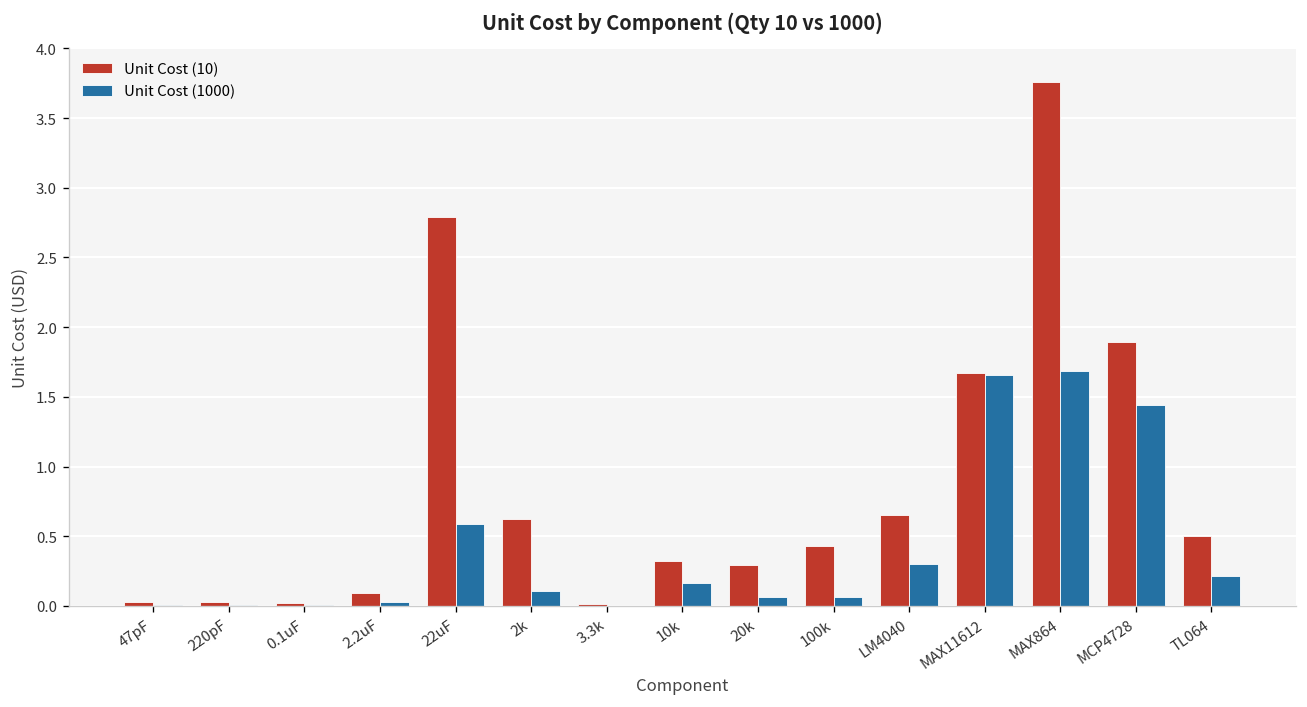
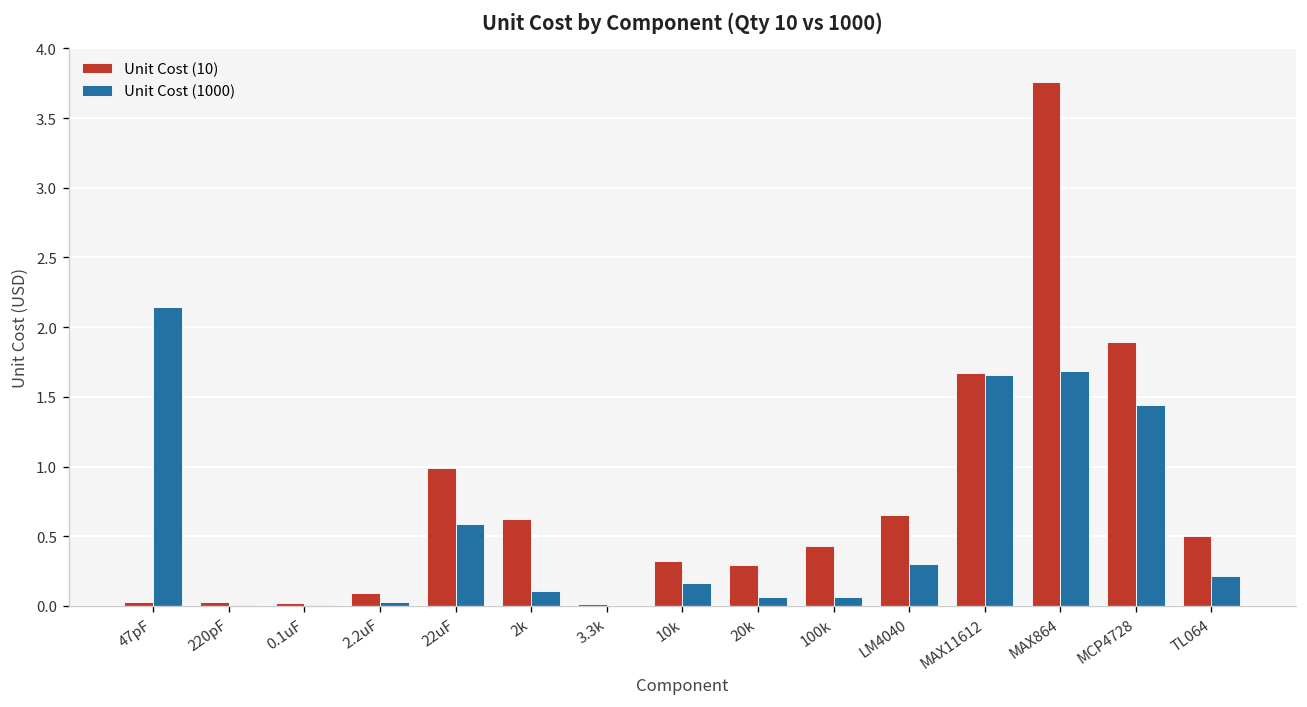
  {
    "Unit Cost (10)": {
      "47pF": 0.03,
      "220pF": 0.03,
      "0.1uF": 0.02,
      "2.2uF": 0.09,
-     "22uF": 2.79,
+     "22uF": 0.99,
      "2k": 0.62,
      "10k": 0.32,
      "20k": 0.29,
      "100k": 0.43,
      "LM4040": 0.65,
      "MAX11612": 1.67,
      "MAX864": 3.76,
      "MCP4728": 1.89,
      "TL064": 0.50
    },
    "Unit Cost (1000)": {
-     "47pF": 0.01,
+     "47pF": 2.14,
      "2.2uF": 0.02,
      "22uF": 0.59,
      "2k": 0.11,
      "10k": 0.16,
      "20k": 0.06,
      "100k": 0.06,
      "LM4040": 0.30,
      "MAX11612": 1.66,
      "MAX864": 1.68,
      "MCP4728": 1.44,
      "TL064": 0.21
    }
  }
